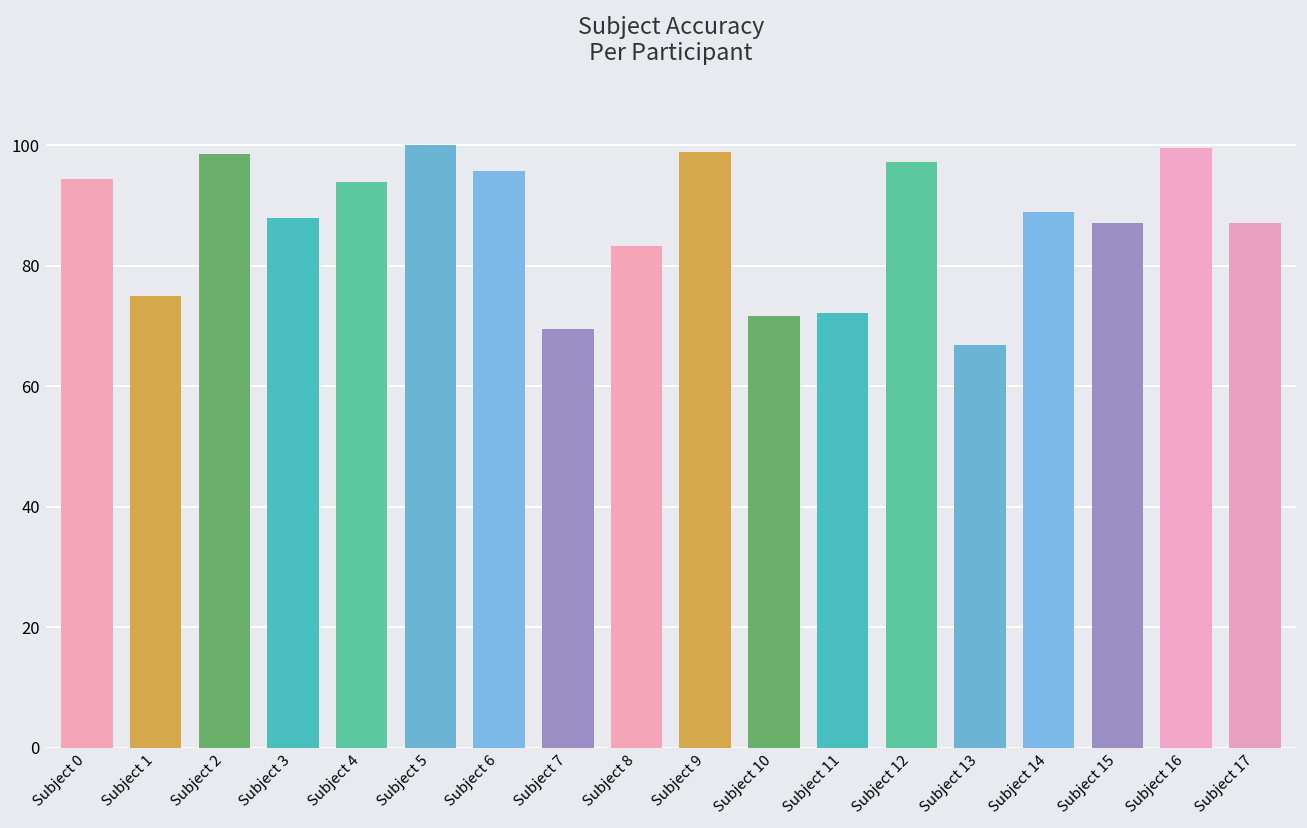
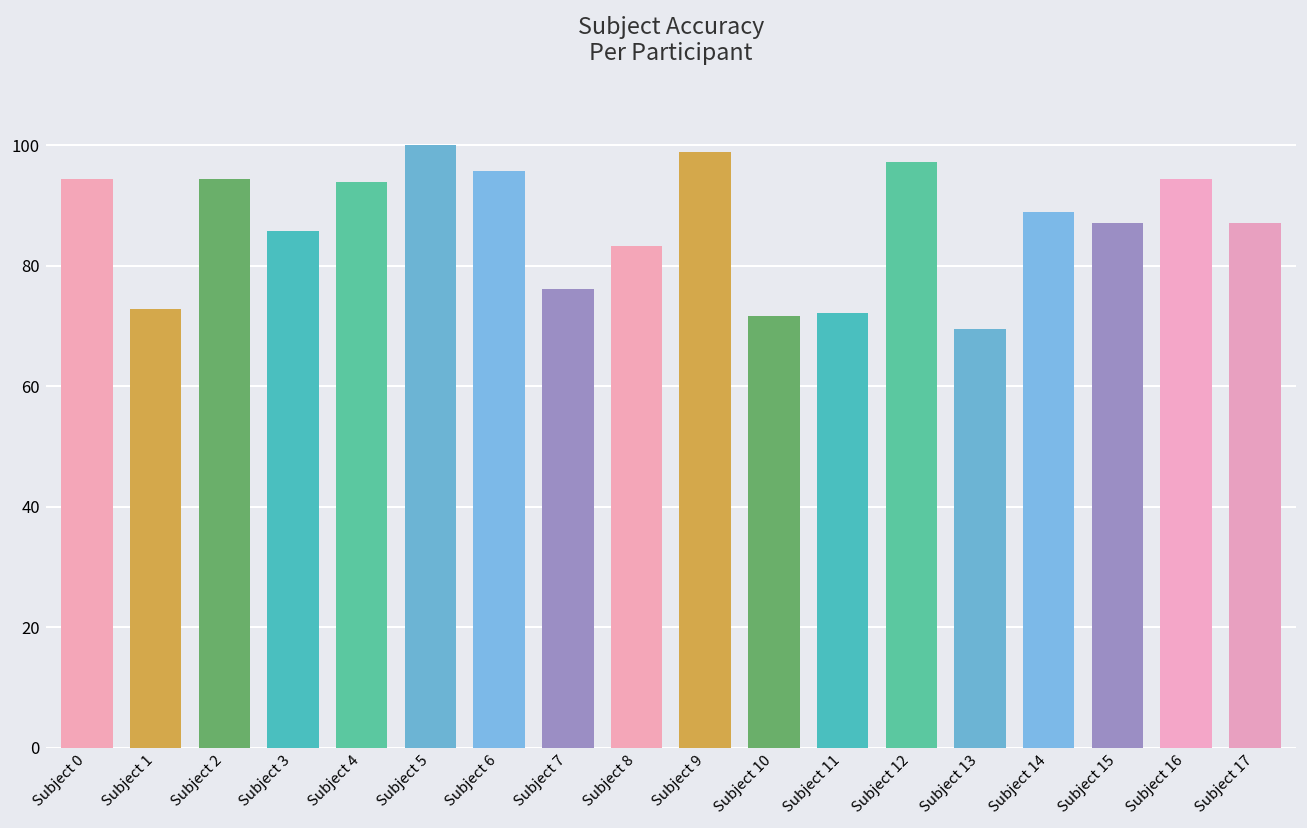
  {
    "Subject 0": 94,
-   "Subject 1": 75,
-   "Subject 2": 99,
-   "Subject 3": 88,
+   "Subject 1": 73,
+   "Subject 2": 94,
+   "Subject 3": 86,
    "Subject 4": 94,
    "Subject 5": 100,
    "Subject 6": 96,
-   "Subject 7": 70,
+   "Subject 7": 76,
    "Subject 8": 83,
    "Subject 9": 99,
    "Subject 10": 72,
    "Subject 11": 72,
    "Subject 12": 97,
-   "Subject 13": 67,
+   "Subject 13": 69,
    "Subject 14": 89,
    "Subject 15": 87,
-   "Subject 16": 100,
+   "Subject 16": 94,
    "Subject 17": 87
  }
